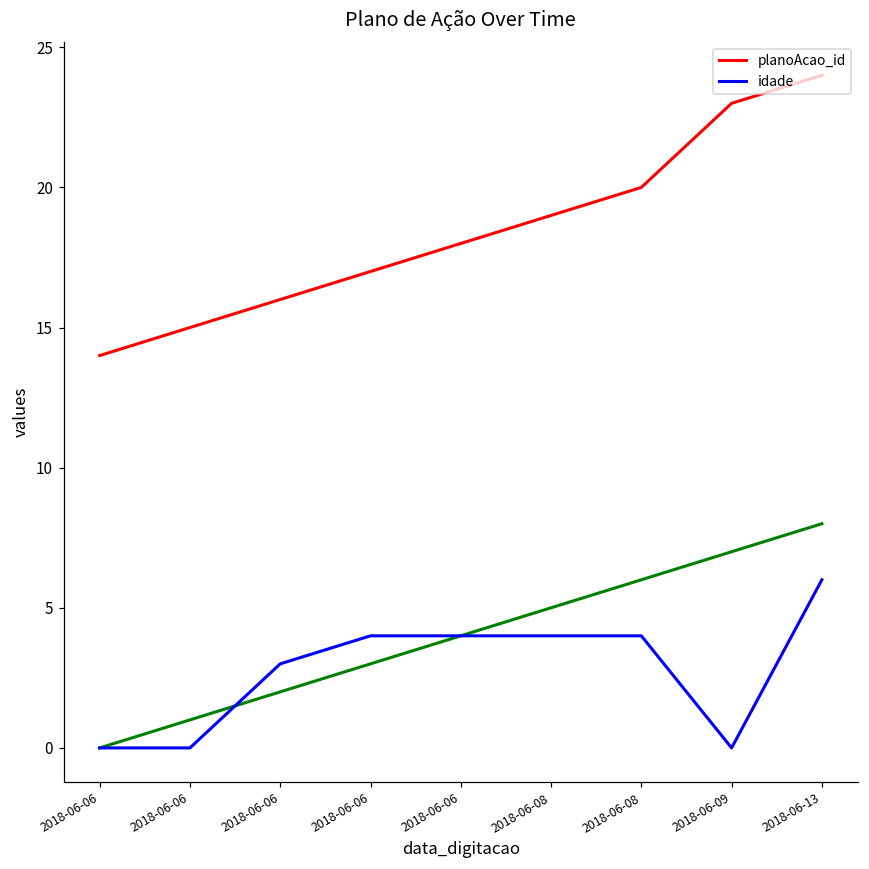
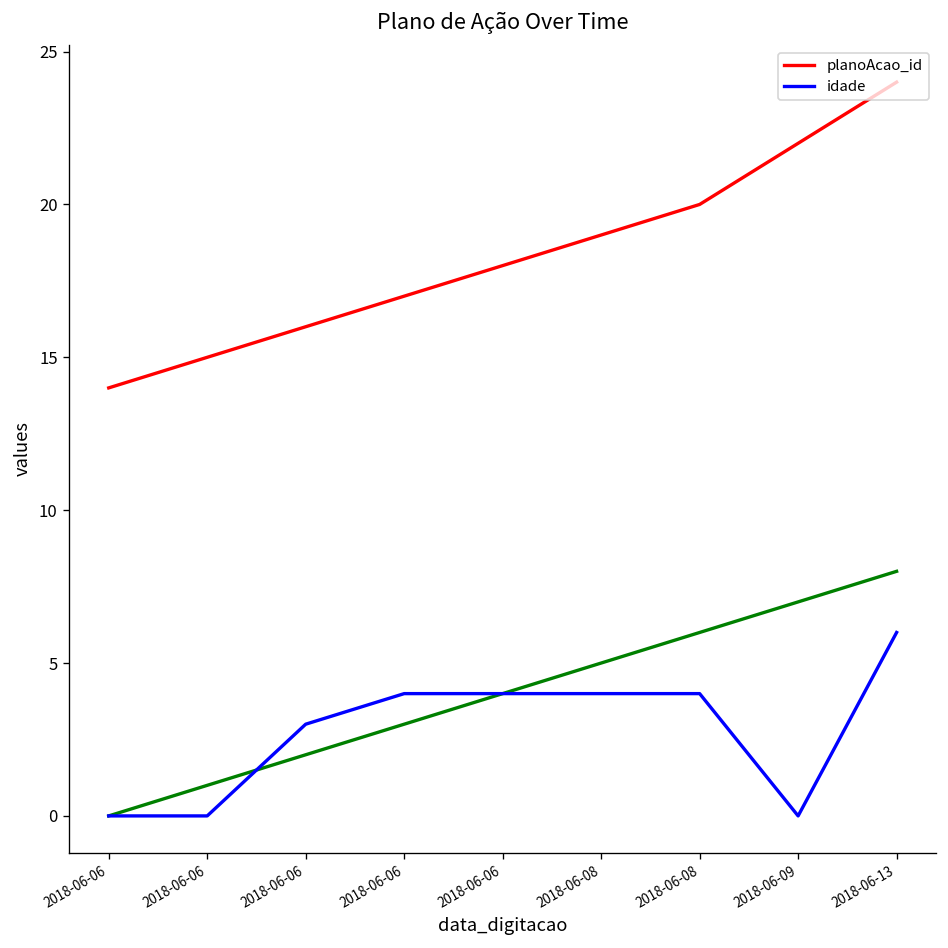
  {
    "planoAcao_id": {
-     "2018-06-09": 23
+     "2018-06-09": 22
    },
    "idade": {
      "2018-06-09": 0,
      "2018-06-13": 6
    }
  }
